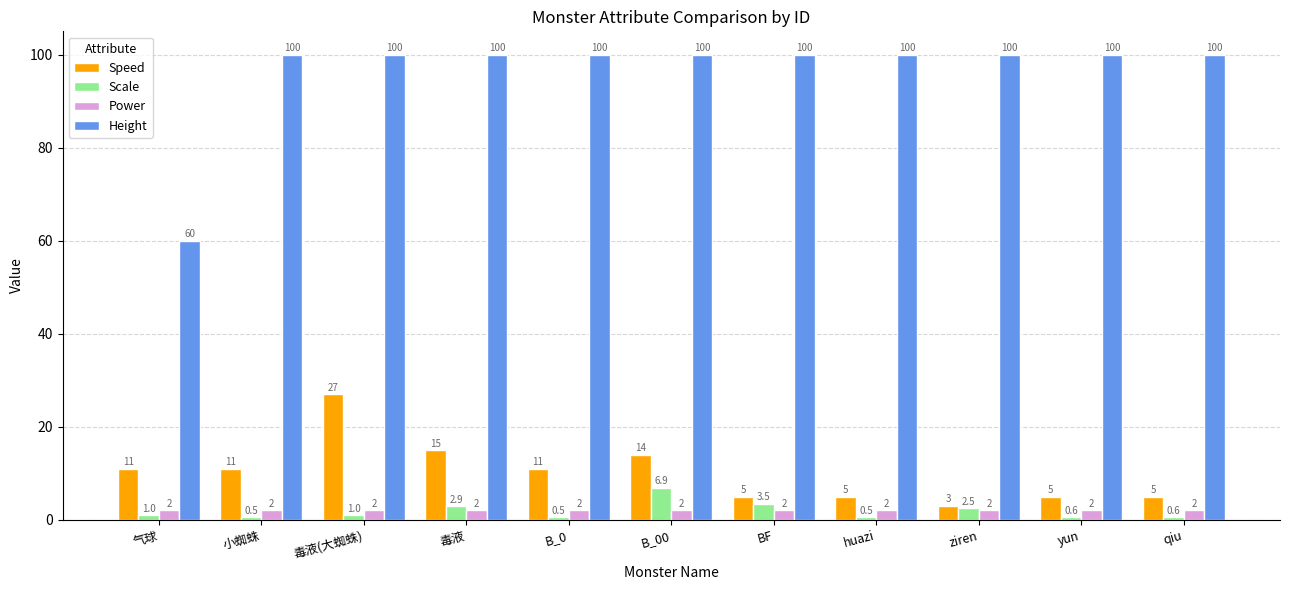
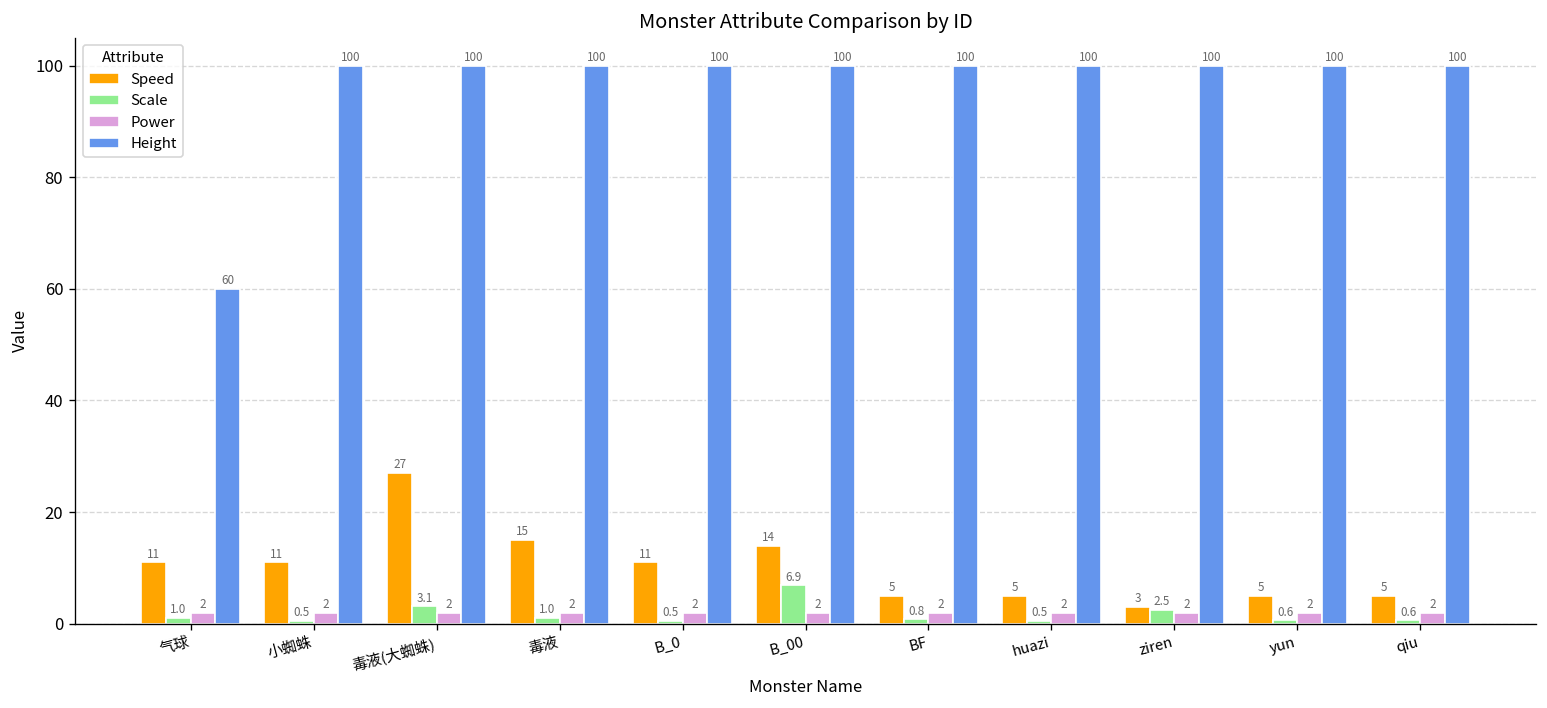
  {
    "Speed": {
      "气球": 11,
      "小蜘蛛": 11,
      "毒液(大蜘蛛)": 27,
      "毒液": 15,
      "B_0": 11,
      "B_00": 14,
      "BF": 5,
      "huazi": 5,
      "ziren": 3,
      "yun": 5,
      "qiu": 5
    },
    "Scale": {
      "气球": 1.0,
      "小蜘蛛": 0.5,
-     "毒液(大蜘蛛)": 1.0,
-     "毒液": 2.9,
+     "毒液(大蜘蛛)": 3.1,
+     "毒液": 1.0,
      "B_0": 0.5,
      "B_00": 6.9,
-     "BF": 3.5,
+     "BF": 0.8,
      "huazi": 0.5,
      "ziren": 2.5,
      "yun": 0.6,
      "qiu": 0.6
    },
    "Power": {
      "气球": 2,
      "小蜘蛛": 2,
      "毒液(大蜘蛛)": 2,
      "毒液": 2,
      "B_0": 2,
      "B_00": 2,
      "BF": 2,
      "huazi": 2,
      "ziren": 2,
      "yun": 2,
      "qiu": 2
    },
    "Height": {
      "气球": 60,
      "小蜘蛛": 100,
      "毒液(大蜘蛛)": 100,
      "毒液": 100,
      "B_0": 100,
      "B_00": 100,
      "BF": 100,
      "huazi": 100,
      "ziren": 100,
      "yun": 100,
      "qiu": 100
    }
  }
